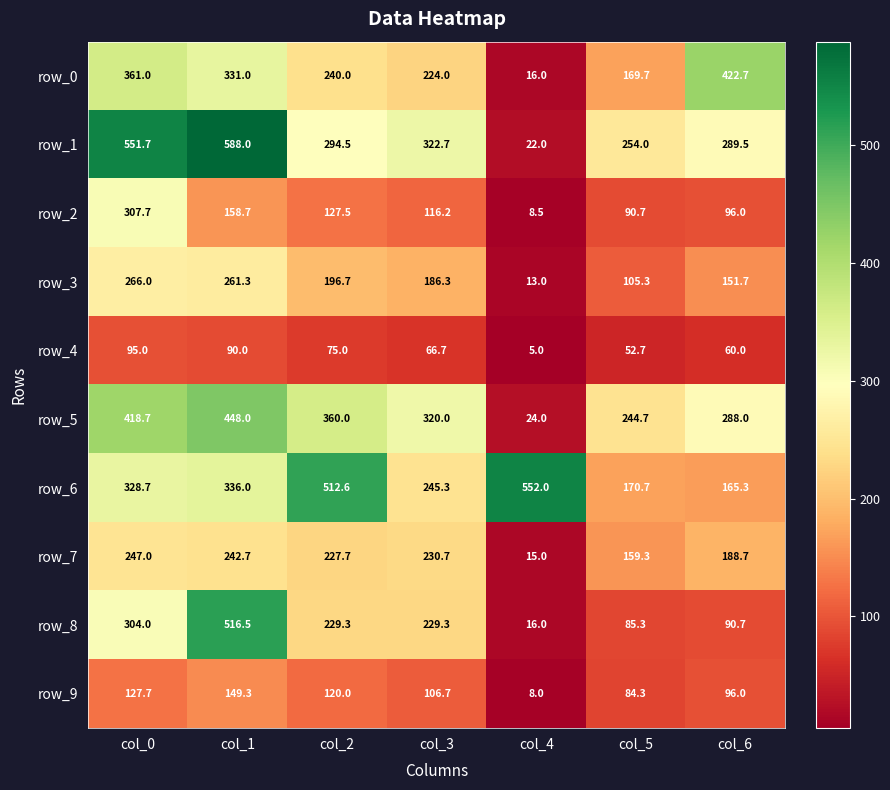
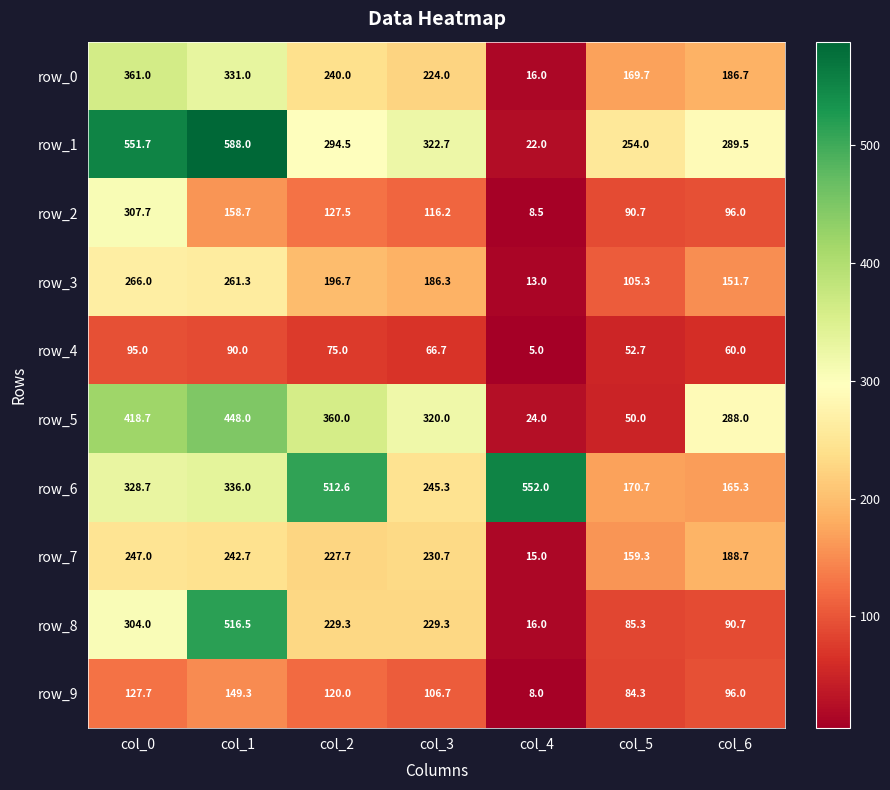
  {
    "row_0": {
      "col_0": 361.0,
      "col_1": 331.0,
      "col_2": 240.0,
      "col_3": 224.0,
      "col_4": 16.0,
      "col_5": 169.7,
-     "col_6": 422.7
+     "col_6": 186.7
    },
    "row_1": {
      "col_0": 551.7,
      "col_1": 588.0,
      "col_2": 294.5,
      "col_3": 322.7,
      "col_4": 22.0,
      "col_5": 254.0,
      "col_6": 289.5
    },
    "row_2": {
      "col_0": 307.7,
      "col_1": 158.7,
      "col_2": 127.5,
      "col_3": 116.2,
      "col_4": 8.5,
      "col_5": 90.7,
      "col_6": 96.0
    },
    "row_3": {
      "col_0": 266.0,
      "col_1": 261.3,
      "col_2": 196.7,
      "col_3": 186.3,
      "col_4": 13.0,
      "col_5": 105.3,
      "col_6": 151.7
    },
    "row_4": {
      "col_0": 95.0,
      "col_1": 90.0,
      "col_2": 75.0,
      "col_3": 66.7,
      "col_4": 5.0,
      "col_5": 52.7,
      "col_6": 60.0
    },
    "row_5": {
      "col_0": 418.7,
      "col_1": 448.0,
      "col_2": 360.0,
      "col_3": 320.0,
      "col_4": 24.0,
-     "col_5": 244.7,
+     "col_5": 50.0,
      "col_6": 288.0
    },
    "row_6": {
      "col_0": 328.7,
      "col_1": 336.0,
      "col_2": 512.6,
      "col_3": 245.3,
      "col_4": 552.0,
      "col_5": 170.7,
      "col_6": 165.3
    },
    "row_7": {
      "col_0": 247.0,
      "col_1": 242.7,
      "col_2": 227.7,
      "col_3": 230.7,
      "col_4": 15.0,
      "col_5": 159.3,
      "col_6": 188.7
    },
    "row_8": {
      "col_0": 304.0,
      "col_1": 516.5,
      "col_2": 229.3,
      "col_3": 229.3,
      "col_4": 16.0,
      "col_5": 85.3,
      "col_6": 90.7
    },
    "row_9": {
      "col_0": 127.7,
      "col_1": 149.3,
      "col_2": 120.0,
      "col_3": 106.7,
      "col_4": 8.0,
      "col_5": 84.3,
      "col_6": 96.0
    }
  }
